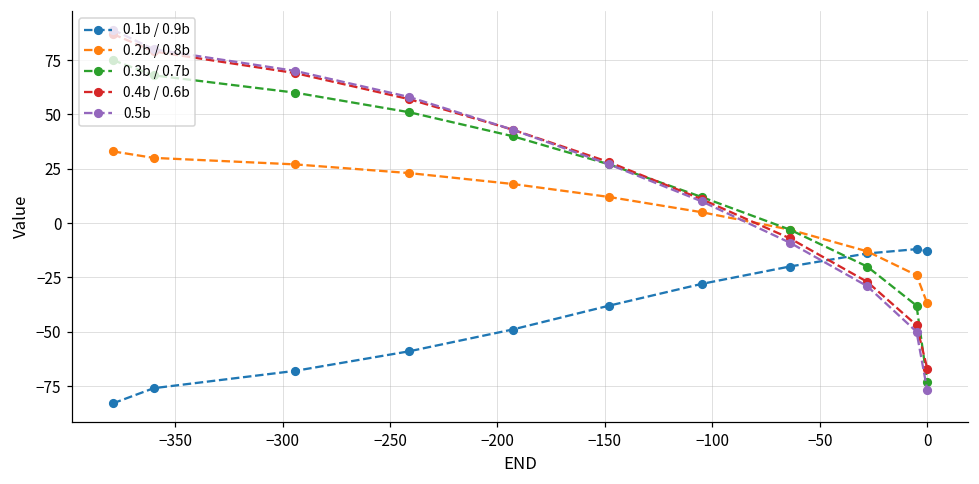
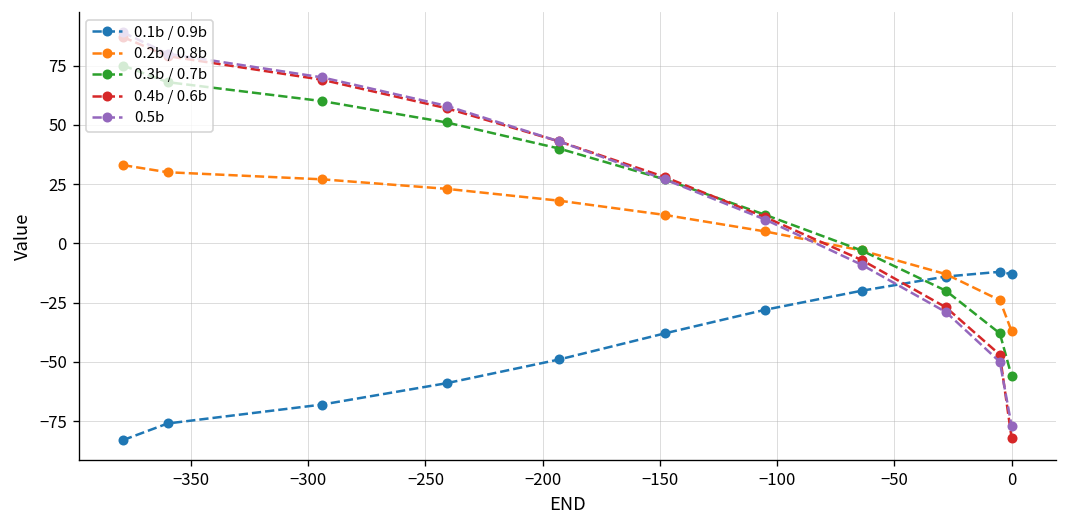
  {
    "0.1b / 0.9b": {
      "0": -13
    },
    "0.2b / 0.8b": {
      "0": -37
    },
    "0.3b / 0.7b": {
-     "0": -73
+     "0": -56
    },
    "0.4b / 0.6b": {
-     "0": -67
+     "0": -82
    },
    "0.5b": {
      "0": -77
    }
  }
